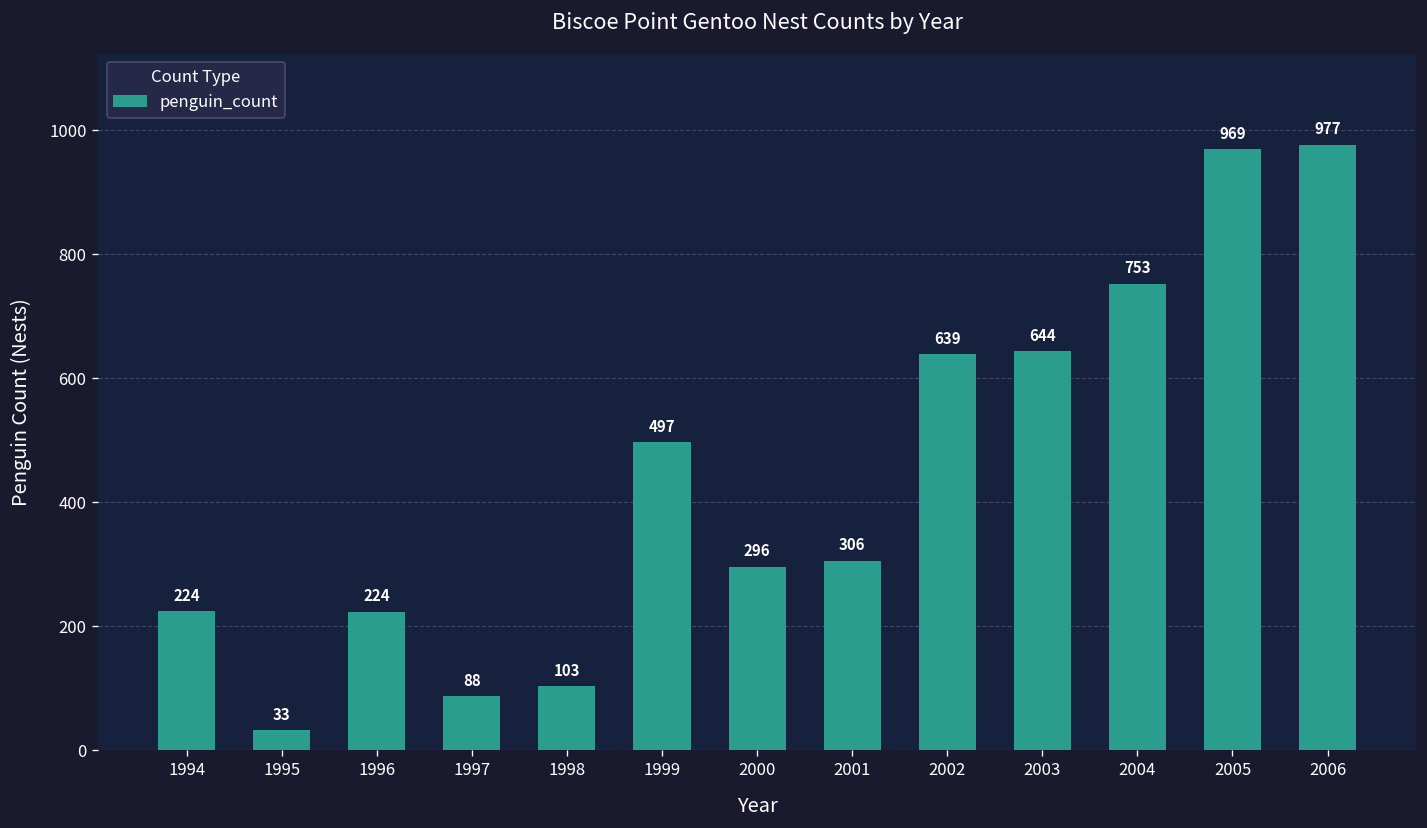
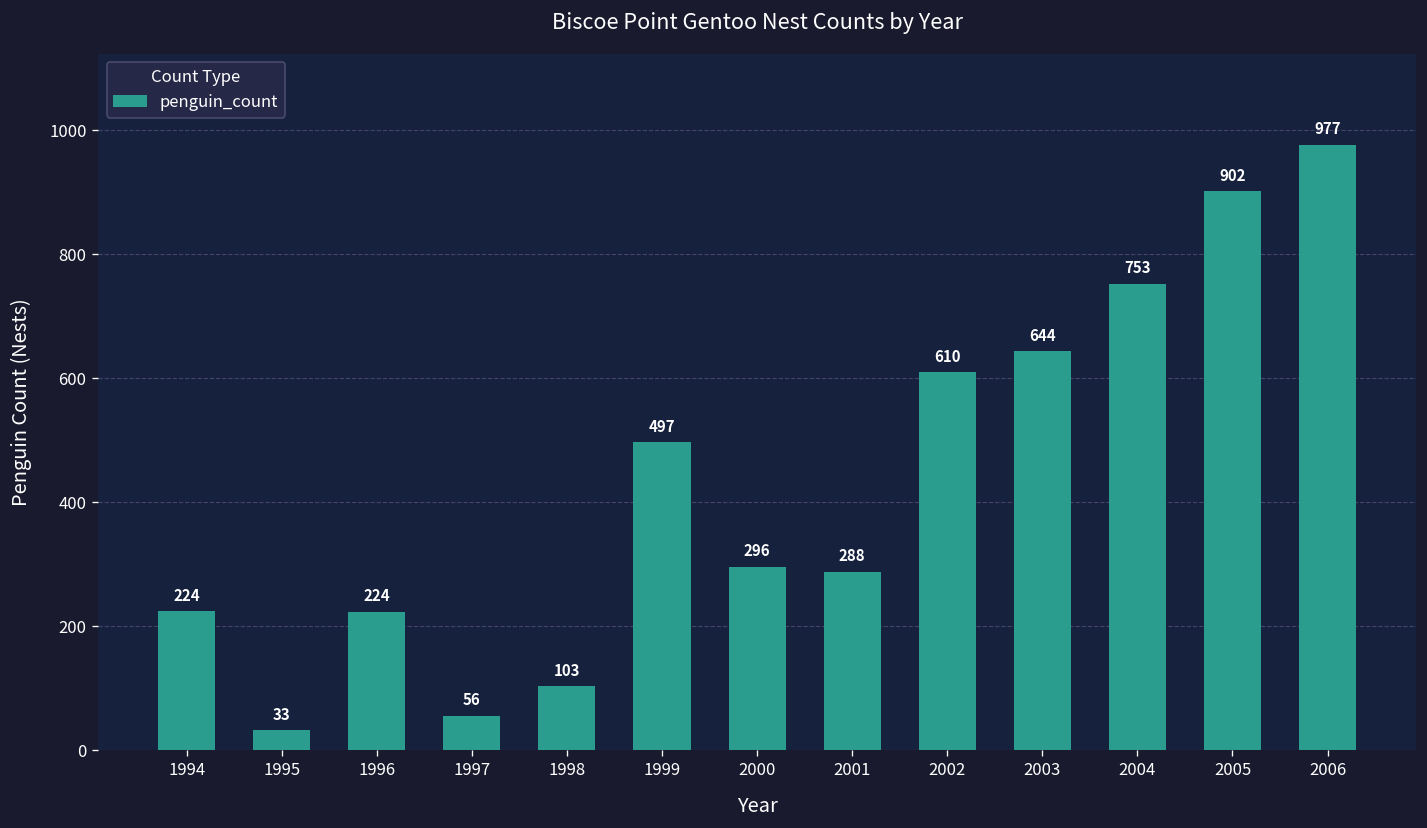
  {
    "1994": 224,
    "1995": 33,
    "1996": 224,
-   "1997": 88,
+   "1997": 56,
    "1998": 103,
    "1999": 497,
    "2000": 296,
-   "2001": 306,
-   "2002": 639,
+   "2001": 288,
+   "2002": 610,
    "2003": 644,
    "2004": 753,
-   "2005": 969,
+   "2005": 902,
    "2006": 977
  }
